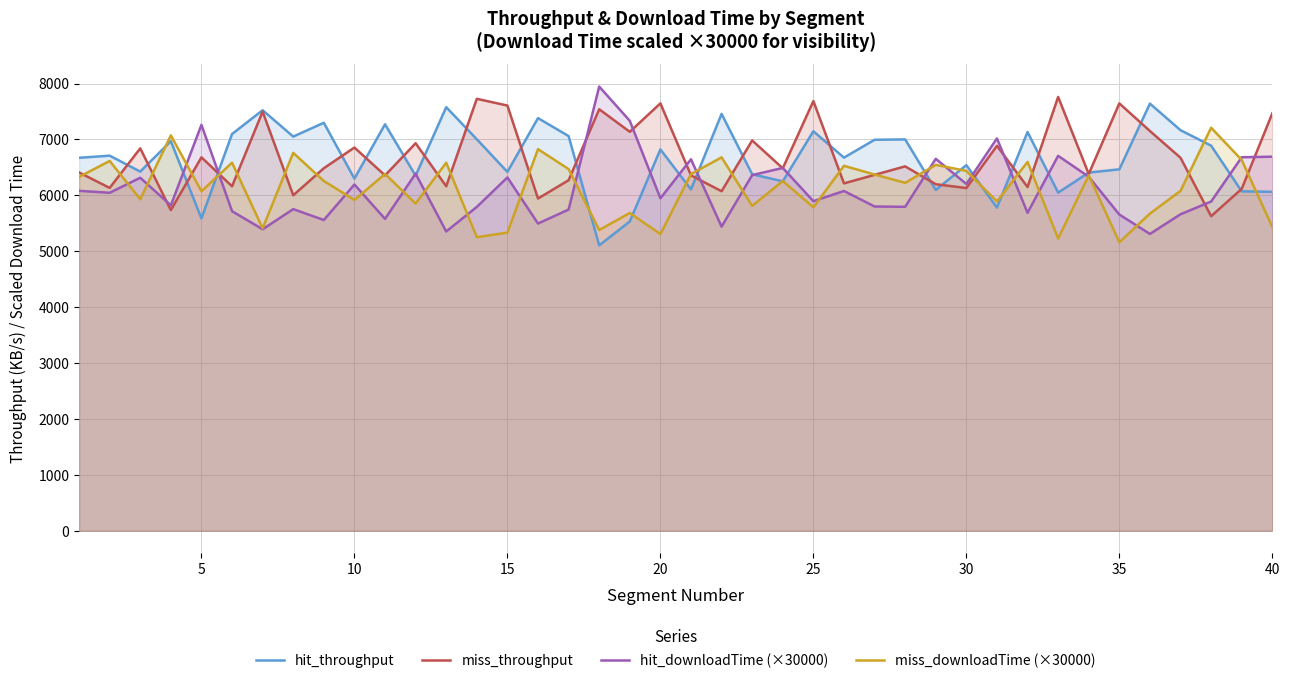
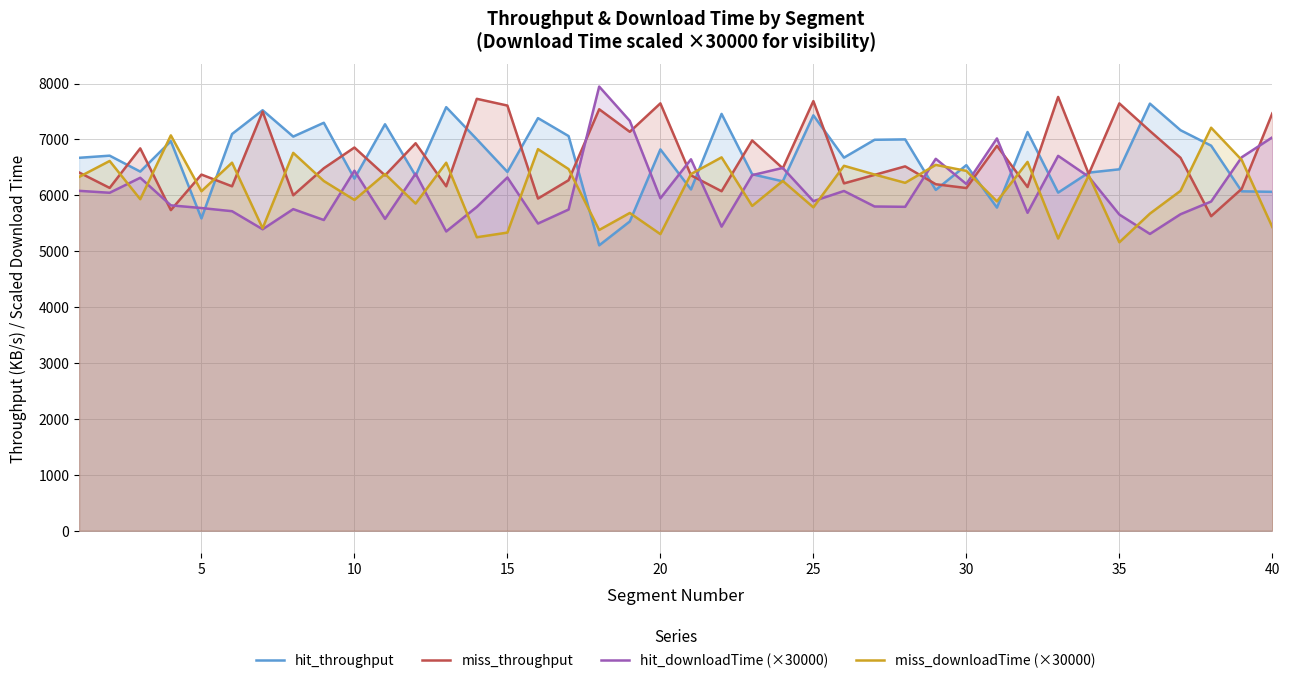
  {
    "hit_throughput": {
      "5": 5600,
      "10": 6300,
      "15": 6400,
      "20": 6800,
-     "25": 7100,
+     "25": 7400,
      "30": 6500,
      "35": 6500,
      "40": 6100
    },
    "miss_throughput": {
-     "5": 6700,
+     "5": 6400,
      "10": 6900,
      "15": 7600,
      "20": 7600,
      "25": 7700,
      "30": 6100,
      "35": 7600,
      "40": 7500
    },
    "hit_downloadTime (×30000)": {
-     "5": 7300,
-     "10": 6200,
+     "5": 5800,
+     "10": 6400,
      "15": 6300,
      "20": 5900,
      "25": 5900,
      "30": 6200,
      "35": 5700,
-     "40": 6700
+     "40": 7000
    },
    "miss_downloadTime (×30000)": {
      "5": 6100,
      "10": 5900,
      "15": 5300,
      "20": 5300,
      "25": 5800,
      "30": 6400,
      "35": 5200,
      "40": 5400
    }
  }
